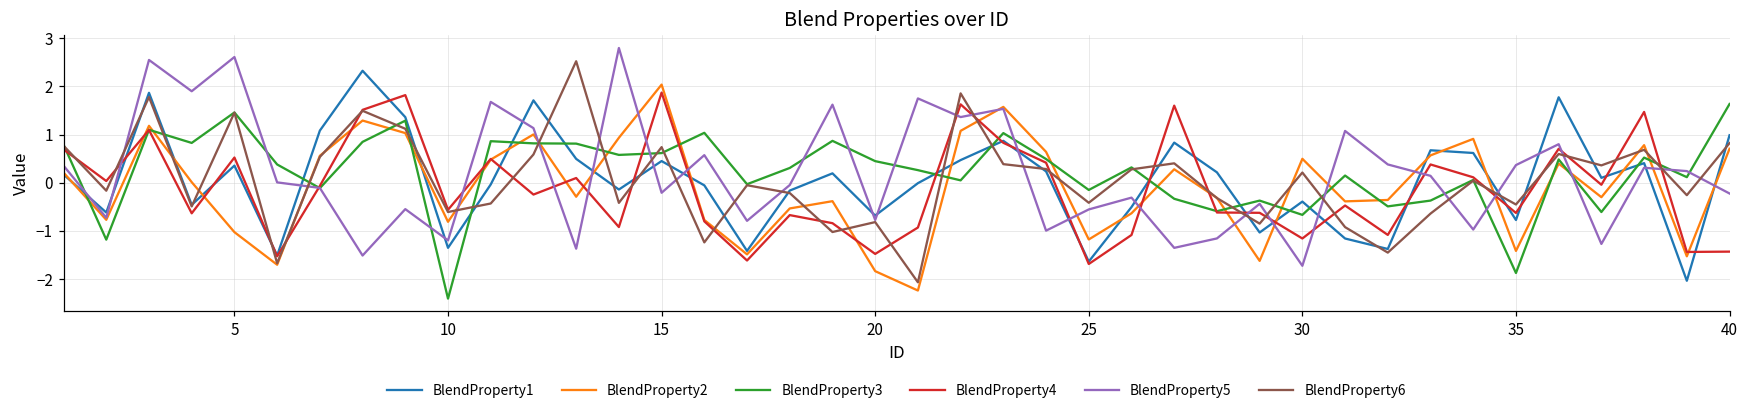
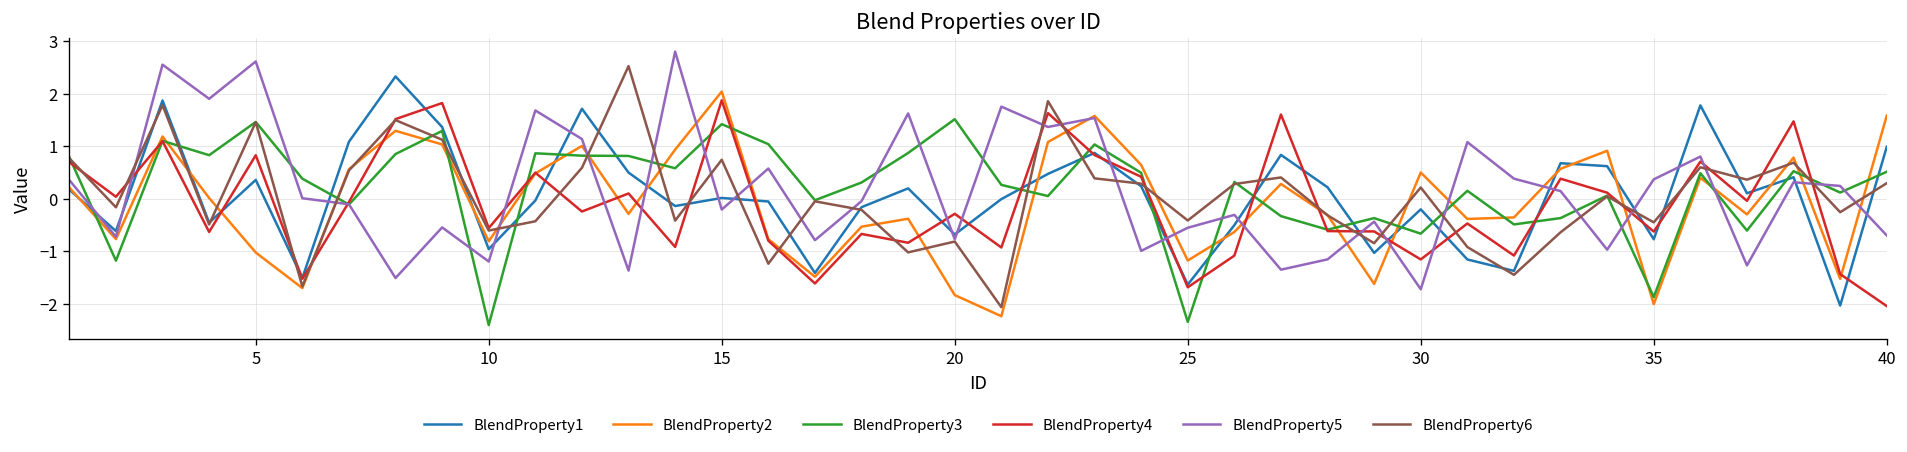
  {
    "BlendProperty1": {
      "5": 0.4,
-     "10": -1.4,
-     "15": 0.4,
+     "10": -1.0,
+     "15": 0.0,
      "20": -0.7,
-     "30": -0.4,
+     "30": -0.2,
      "35": -0.8,
      "40": 1.0
    },
    "BlendProperty2": {
      "5": -1.0,
      "10": -0.8,
      "15": 2.0,
      "20": -1.8,
      "25": -1.2,
      "30": 0.5,
-     "35": -1.4,
-     "40": 0.7
+     "35": -2.0,
+     "40": 1.6
    },
    "BlendProperty3": {
      "10": -2.4,
-     "15": 0.6,
-     "20": 0.4,
-     "25": -0.2,
+     "15": 1.4,
+     "20": 1.5,
+     "25": -2.3,
      "30": -0.7,
      "35": -1.9,
-     "40": 1.6
+     "40": 0.5
    },
    "BlendProperty4": {
-     "5": 0.5,
+     "5": 0.8,
      "15": 1.9,
-     "20": -1.5,
+     "20": -0.3,
      "30": -1.2,
      "35": -0.6,
-     "40": -1.4
+     "40": -2.0
    },
    "BlendProperty5": {
      "5": 2.6,
      "10": -1.2,
      "15": -0.2,
      "25": -0.6,
      "30": -1.7,
      "35": 0.4,
-     "40": -0.2
+     "40": -0.7
    },
    "BlendProperty6": {
      "15": 0.7,
      "25": -0.4,
      "30": 0.2,
      "35": -0.5,
-     "40": 0.8
+     "40": 0.3
    }
  }
